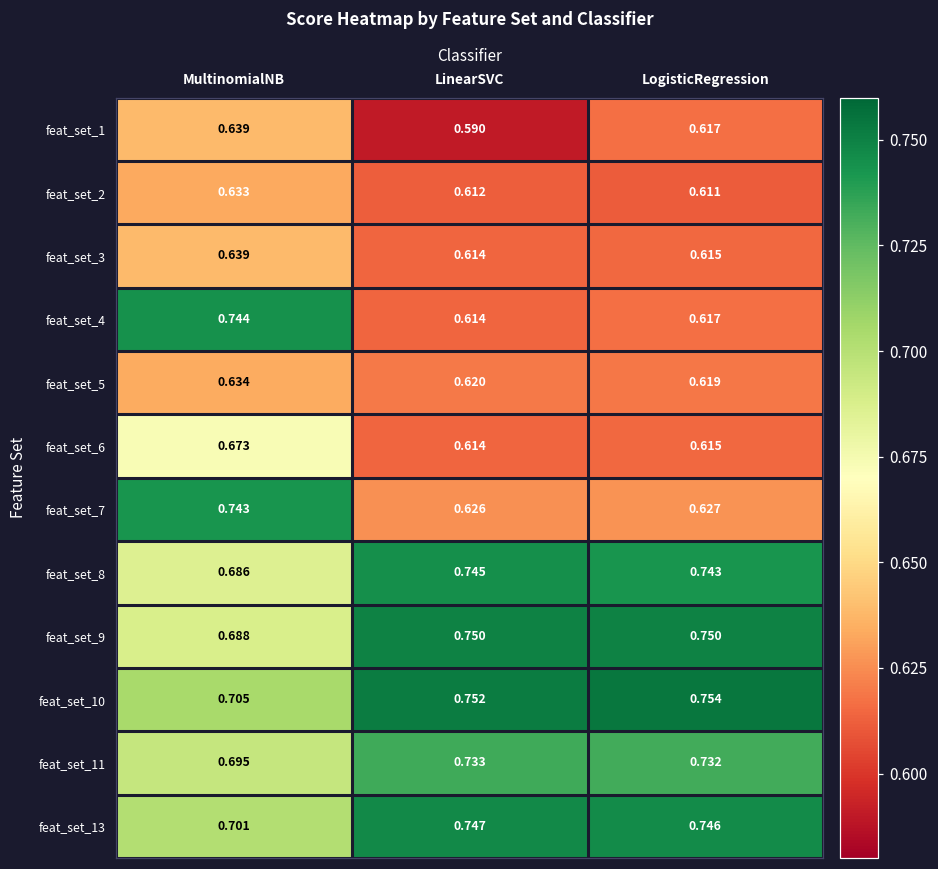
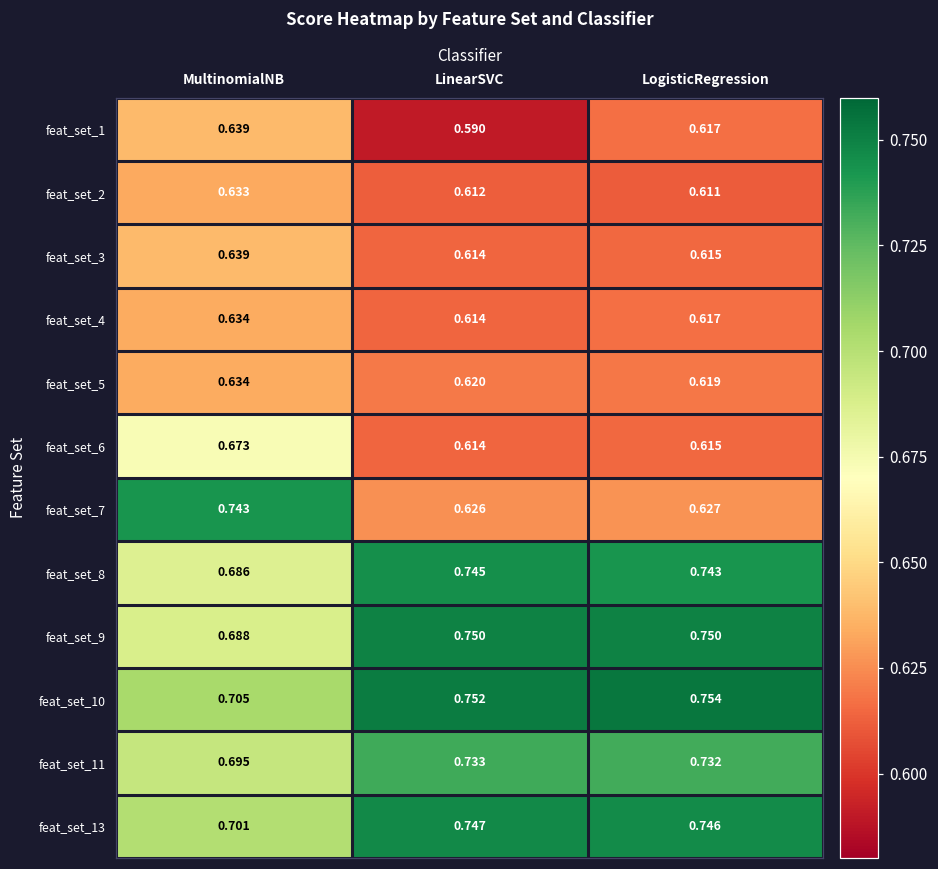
  {
    "feat_set_1": {
      "MultinomialNB": 0.639,
      "LinearSVC": 0.590,
      "LogisticRegression": 0.617
    },
    "feat_set_2": {
      "MultinomialNB": 0.633,
      "LinearSVC": 0.612,
      "LogisticRegression": 0.611
    },
    "feat_set_3": {
      "MultinomialNB": 0.639,
      "LinearSVC": 0.614,
      "LogisticRegression": 0.615
    },
    "feat_set_4": {
-     "MultinomialNB": 0.744,
+     "MultinomialNB": 0.634,
      "LinearSVC": 0.614,
      "LogisticRegression": 0.617
    },
    "feat_set_5": {
      "MultinomialNB": 0.634,
      "LinearSVC": 0.620,
      "LogisticRegression": 0.619
    },
    "feat_set_6": {
      "MultinomialNB": 0.673,
      "LinearSVC": 0.614,
      "LogisticRegression": 0.615
    },
    "feat_set_7": {
      "MultinomialNB": 0.743,
      "LinearSVC": 0.626,
      "LogisticRegression": 0.627
    },
    "feat_set_8": {
      "MultinomialNB": 0.686,
      "LinearSVC": 0.745,
      "LogisticRegression": 0.743
    },
    "feat_set_9": {
      "MultinomialNB": 0.688,
      "LinearSVC": 0.750,
      "LogisticRegression": 0.750
    },
    "feat_set_10": {
      "MultinomialNB": 0.705,
      "LinearSVC": 0.752,
      "LogisticRegression": 0.754
    },
    "feat_set_11": {
      "MultinomialNB": 0.695,
      "LinearSVC": 0.733,
      "LogisticRegression": 0.732
    },
    "feat_set_13": {
      "MultinomialNB": 0.701,
      "LinearSVC": 0.747,
      "LogisticRegression": 0.746
    }
  }
